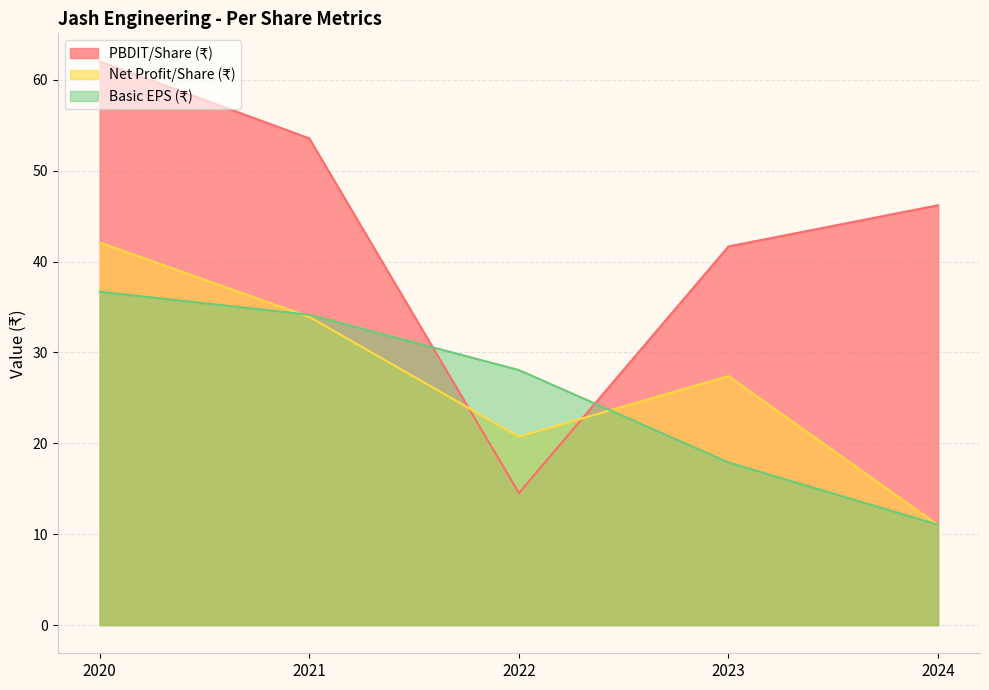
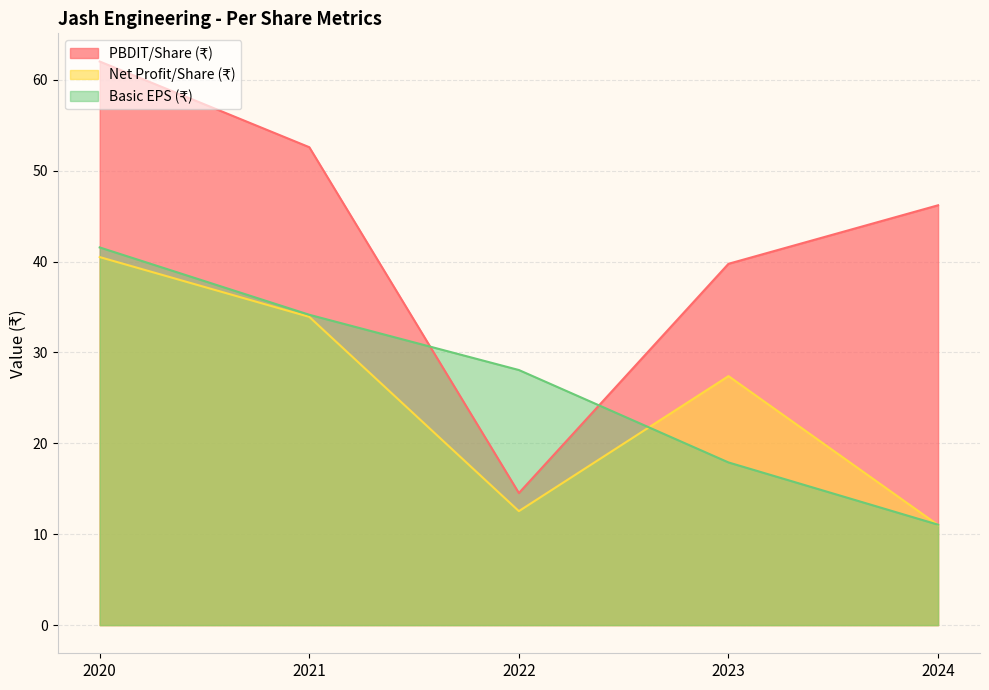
  {
    "PBDIT/Share (₹)": {
-     "2021": 54,
+     "2021": 53,
      "2022": 15,
-     "2023": 42,
+     "2023": 40,
      "2024": 46
    },
    "Net Profit/Share (₹)": {
-     "2020": 42,
-     "2022": 21,
+     "2020": 41,
+     "2022": 13,
      "2023": 27
    },
    "Basic EPS (₹)": {
-     "2020": 37,
+     "2020": 42,
      "2022": 28,
      "2023": 18
    }
  }
